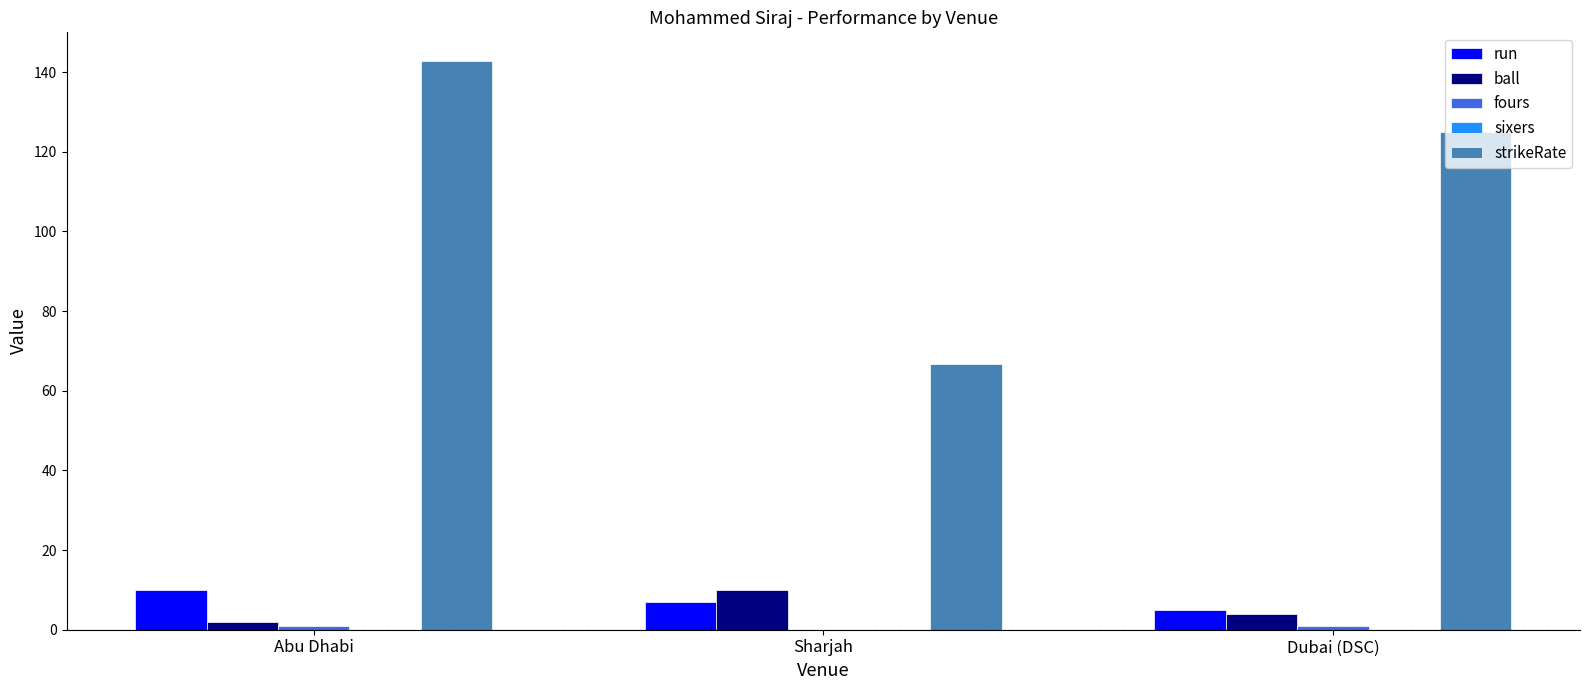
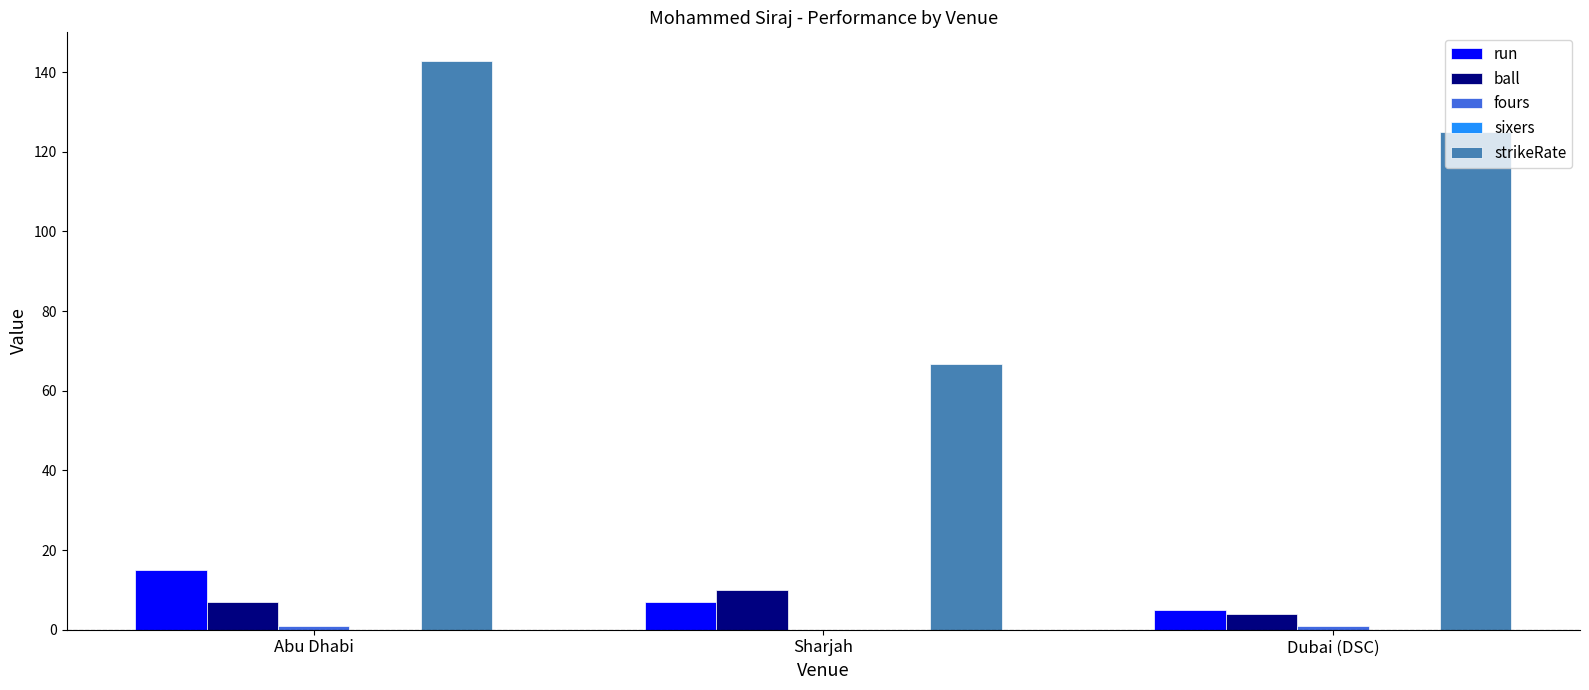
  {
    "run": {
-     "Abu Dhabi": 10,
+     "Abu Dhabi": 15,
      "Sharjah": 7,
      "Dubai (DSC)": 5
    },
    "ball": {
-     "Abu Dhabi": 2,
+     "Abu Dhabi": 7,
      "Sharjah": 10,
      "Dubai (DSC)": 4
    },
    "sixers": {
      "Abu Dhabi": 0,
      "Sharjah": 0,
      "Dubai (DSC)": 0
    }
  }
